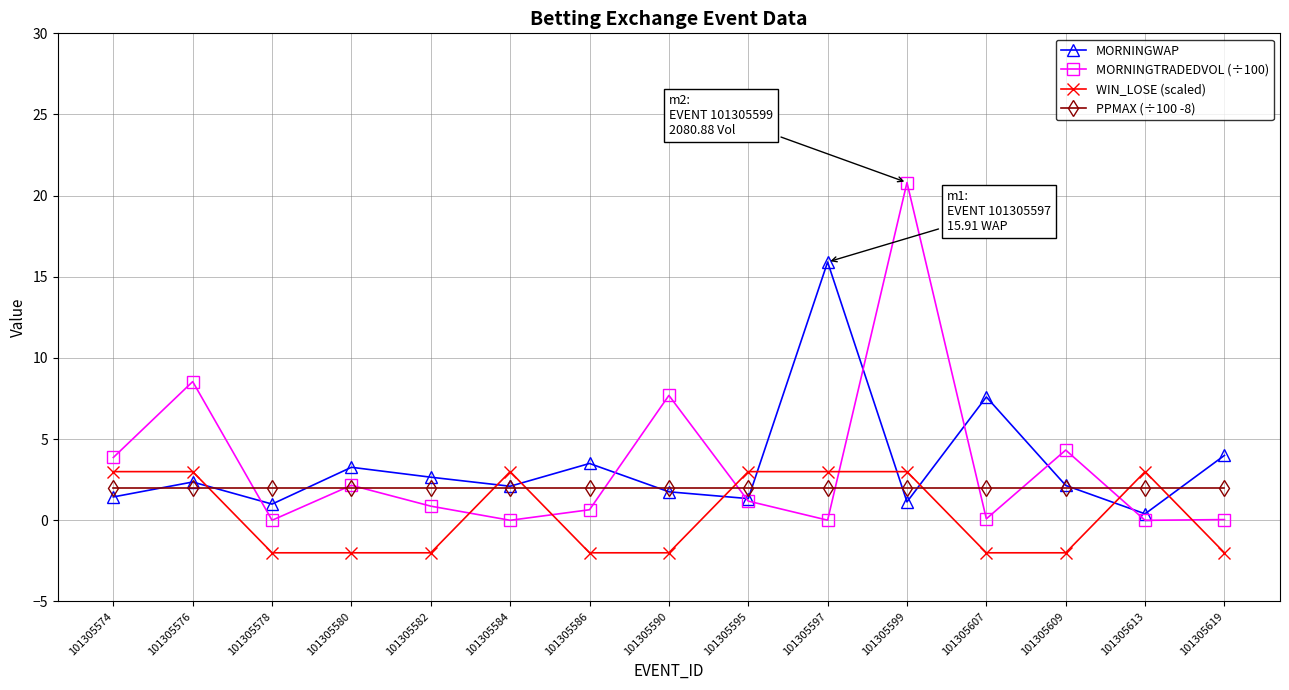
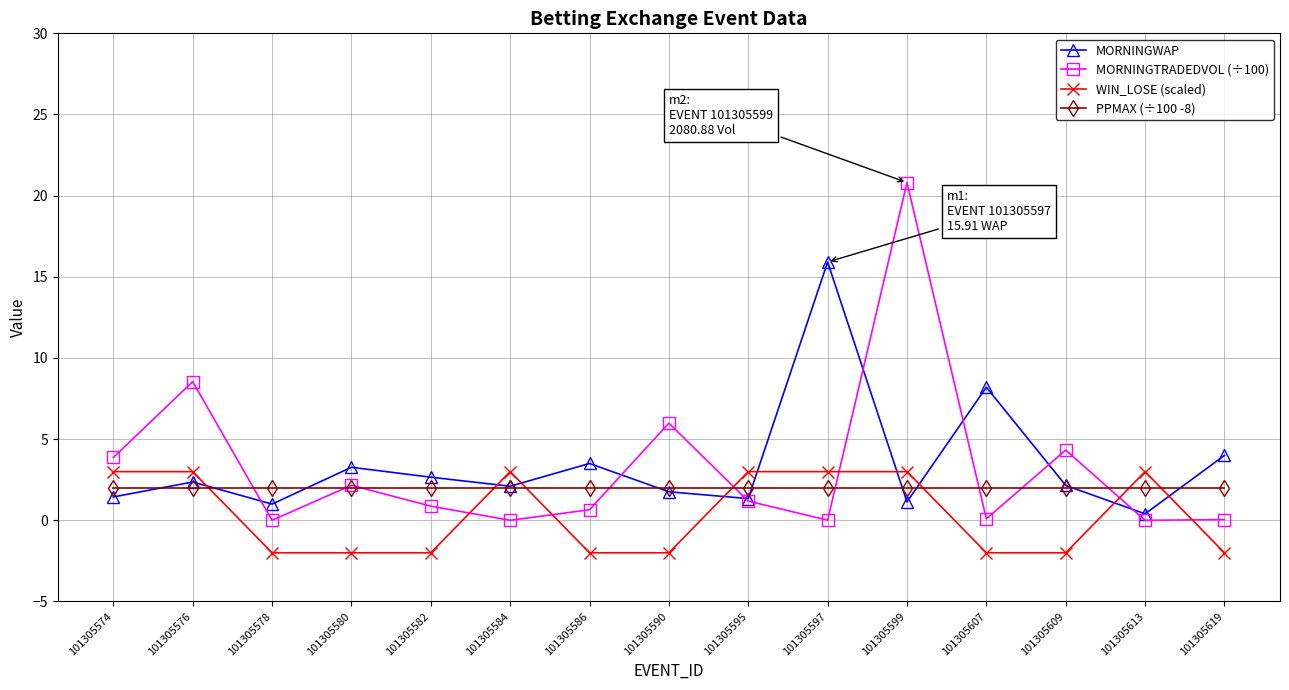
  {
    "MORNINGWAP": {
      "101305574": 1.4,
      "101305576": 2.4,
      "101305578": 1.0,
      "101305580": 3.3,
      "101305582": 2.7,
      "101305586": 3.5,
      "101305590": 1.8,
      "101305599": 1.1,
-     "101305607": 7.6,
+     "101305607": 8.2,
      "101305613": 0.4,
      "101305619": 4.0
    },
    "MORNINGTRADEDVOL (÷100)": {
      "101305574": 3.9,
      "101305576": 8.5,
      "101305578": 0.0,
      "101305582": 0.9,
      "101305584": 0.0,
      "101305586": 0.7,
-     "101305590": 7.7,
+     "101305590": 6.0,
      "101305597": 0.0,
      "101305607": 0.1,
      "101305609": 4.3,
      "101305613": 0.0,
      "101305619": 0.0
    },
    "WIN_LOSE (scaled)": {
      "101305574": 3.0,
      "101305576": 3.0,
      "101305578": -2.0,
      "101305580": -2.0,
      "101305582": -2.0,
      "101305584": 3.0,
      "101305586": -2.0,
      "101305590": -2.0,
      "101305595": 3.0,
      "101305597": 3.0,
      "101305599": 3.0,
      "101305607": -2.0,
      "101305609": -2.0,
      "101305613": 3.0,
      "101305619": -2.0
    },
    "PPMAX (÷100 -8)": {
      "101305574": 2.0,
      "101305576": 2.0,
      "101305578": 2.0,
      "101305582": 2.0,
      "101305586": 2.0,
      "101305590": 2.0,
      "101305595": 2.0,
      "101305597": 2.0,
      "101305599": 2.0,
      "101305607": 2.0,
      "101305613": 2.0,
      "101305619": 2.0
    }
  }
